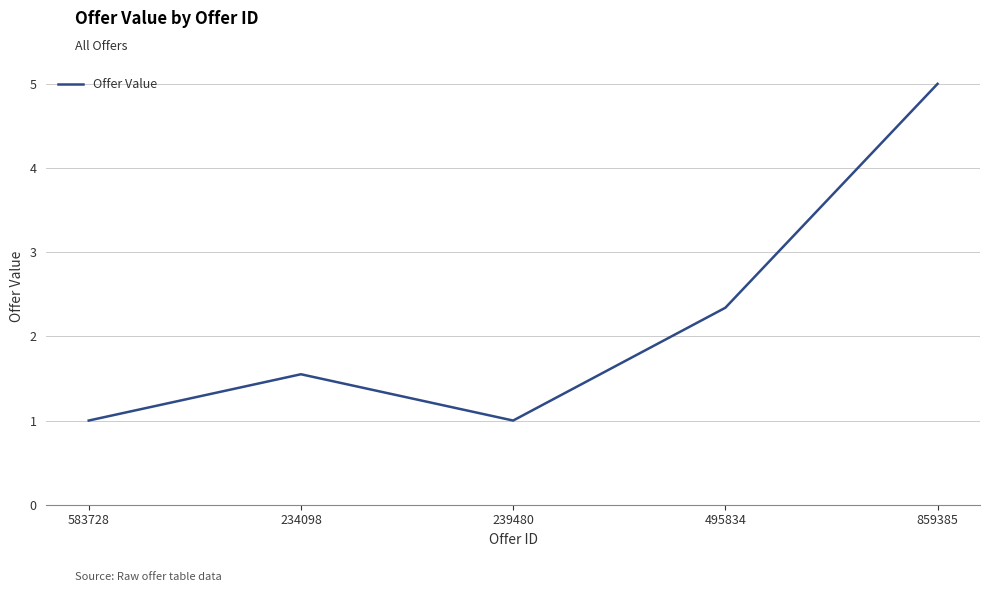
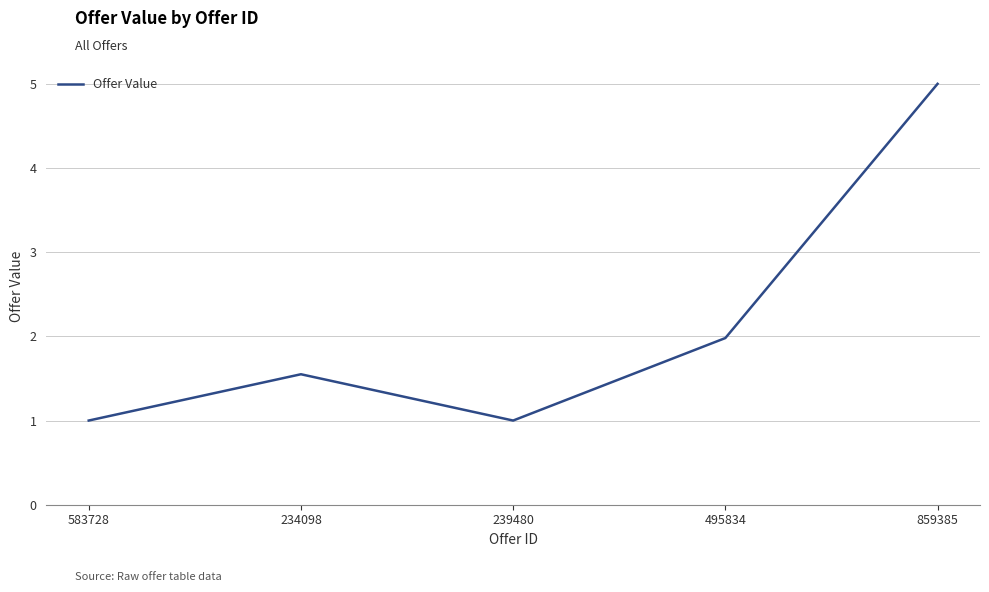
  {
    "583728": 1.0,
    "234098": 1.6,
    "239480": 1.0,
-   "495834": 2.3,
+   "495834": 2.0,
    "859385": 5.0
  }
